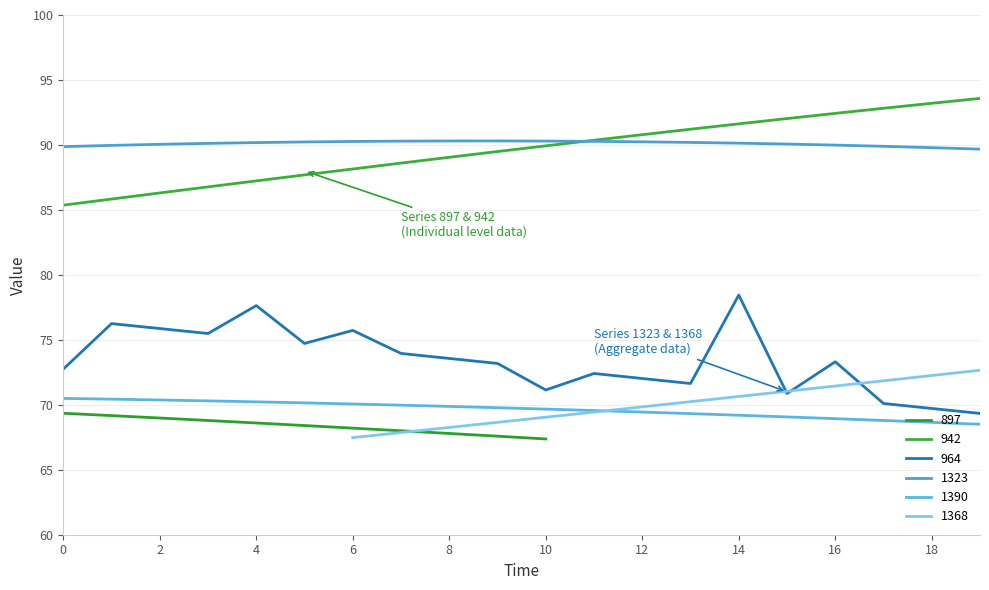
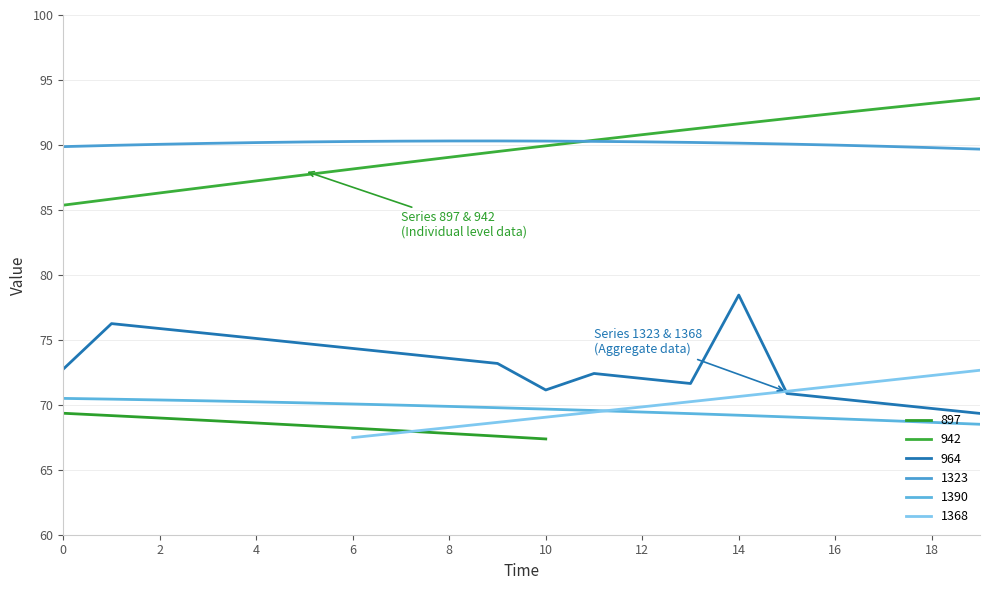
  {
    "964": {
      "0": 72.7,
      "2": 75.9,
-     "4": 77.6,
-     "6": 75.7,
+     "4": 75.1,
+     "6": 74.3,
      "8": 73.6,
      "10": 71.1,
      "14": 78.4,
-     "16": 73.3,
+     "16": 70.5,
      "18": 69.7
    }
  }
